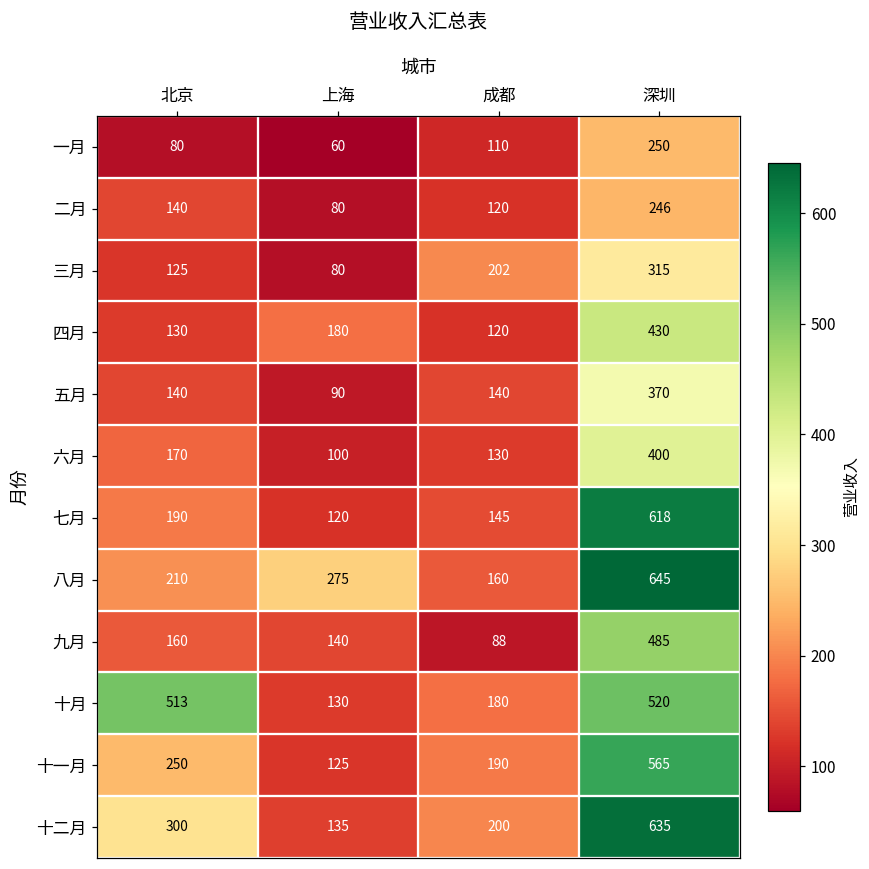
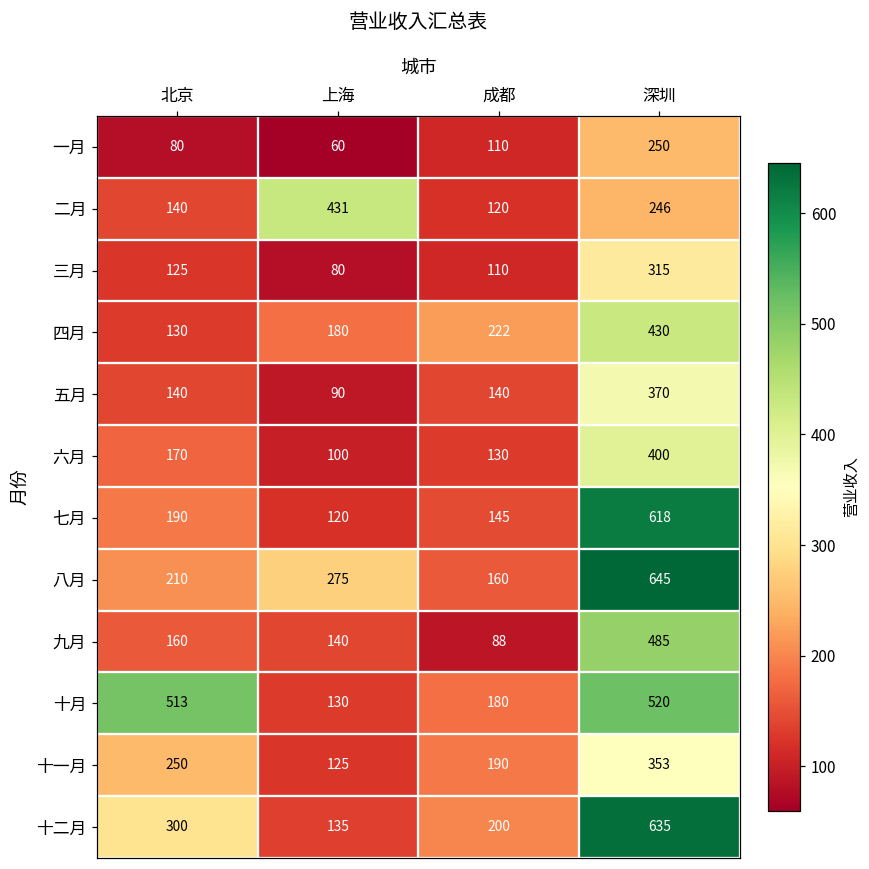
  {
    "一月": {
      "北京": 80,
      "上海": 60,
      "成都": 110,
      "深圳": 250
    },
    "二月": {
      "北京": 140,
-     "上海": 80,
+     "上海": 431,
      "成都": 120,
      "深圳": 246
    },
    "三月": {
      "北京": 125,
      "上海": 80,
-     "成都": 202,
+     "成都": 110,
      "深圳": 315
    },
    "四月": {
      "北京": 130,
      "上海": 180,
-     "成都": 120,
+     "成都": 222,
      "深圳": 430
    },
    "五月": {
      "北京": 140,
      "上海": 90,
      "成都": 140,
      "深圳": 370
    },
    "六月": {
      "北京": 170,
      "上海": 100,
      "成都": 130,
      "深圳": 400
    },
    "七月": {
      "北京": 190,
      "上海": 120,
      "成都": 145,
      "深圳": 618
    },
    "八月": {
      "北京": 210,
      "上海": 275,
      "成都": 160,
      "深圳": 645
    },
    "九月": {
      "北京": 160,
      "上海": 140,
      "成都": 88,
      "深圳": 485
    },
    "十月": {
      "北京": 513,
      "上海": 130,
      "成都": 180,
      "深圳": 520
    },
    "十一月": {
      "北京": 250,
      "上海": 125,
      "成都": 190,
-     "深圳": 565
+     "深圳": 353
    },
    "十二月": {
      "北京": 300,
      "上海": 135,
      "成都": 200,
      "深圳": 635
    }
  }
